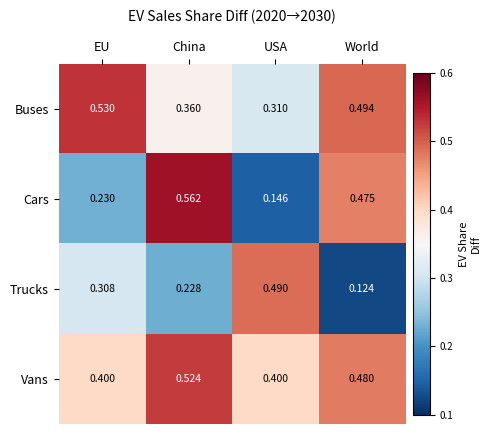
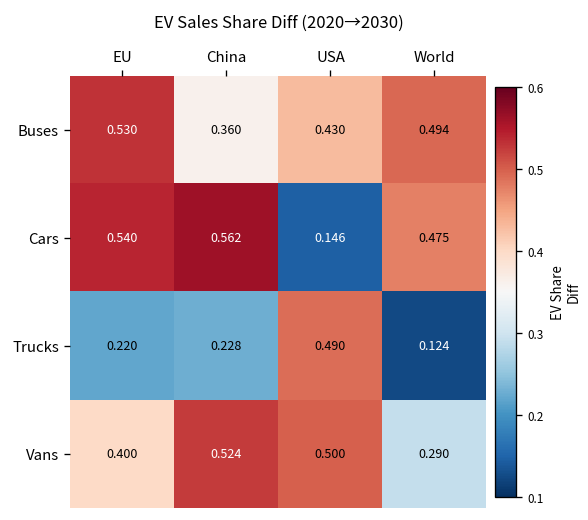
  {
    "Buses": {
      "EU": 0.530,
      "China": 0.360,
-     "USA": 0.310,
+     "USA": 0.430,
      "World": 0.494
    },
    "Cars": {
-     "EU": 0.230,
+     "EU": 0.540,
      "China": 0.562,
      "USA": 0.146,
      "World": 0.475
    },
    "Trucks": {
-     "EU": 0.308,
+     "EU": 0.220,
      "China": 0.228,
      "USA": 0.490,
      "World": 0.124
    },
    "Vans": {
      "EU": 0.400,
      "China": 0.524,
-     "USA": 0.400,
-     "World": 0.480
+     "USA": 0.500,
+     "World": 0.290
    }
  }
